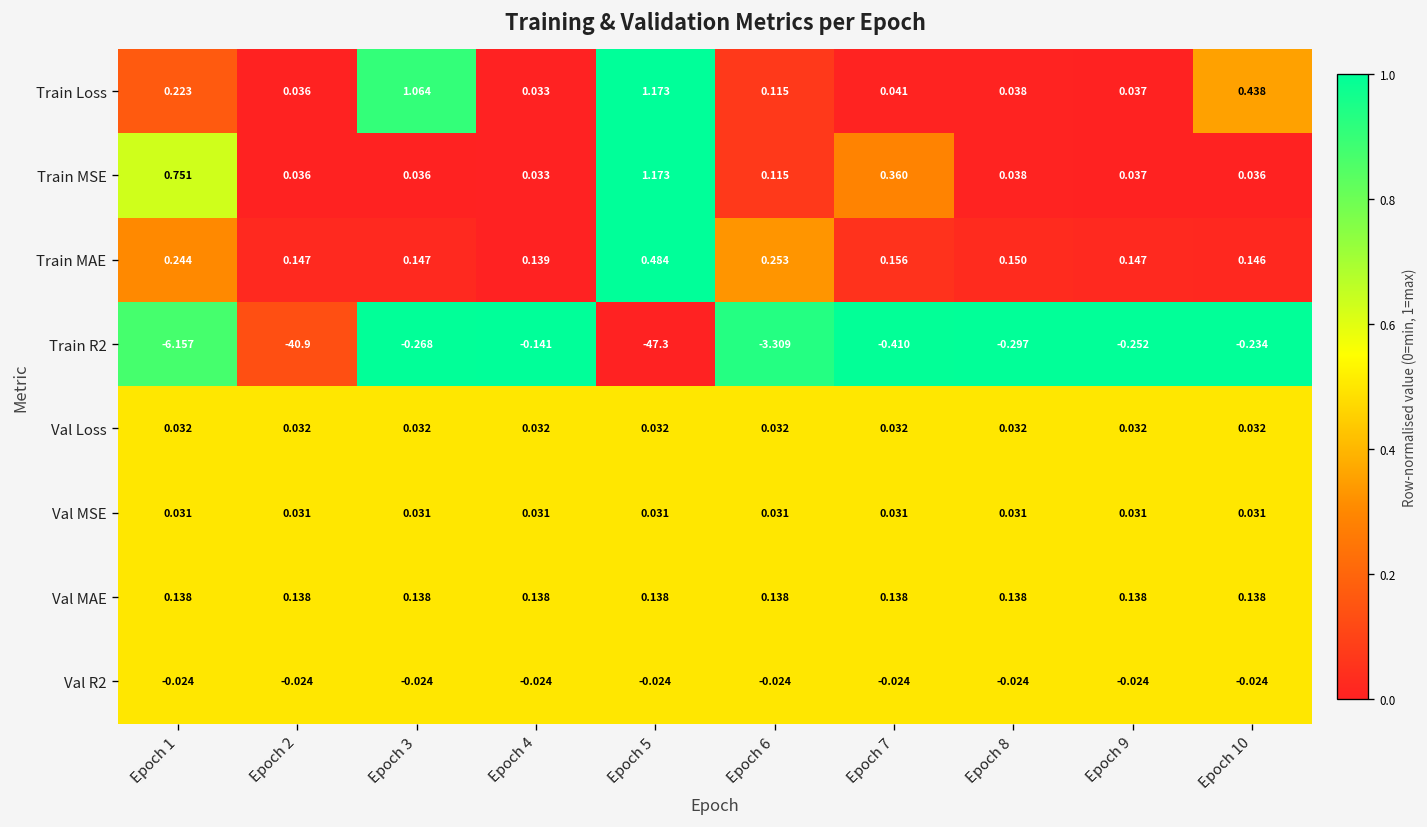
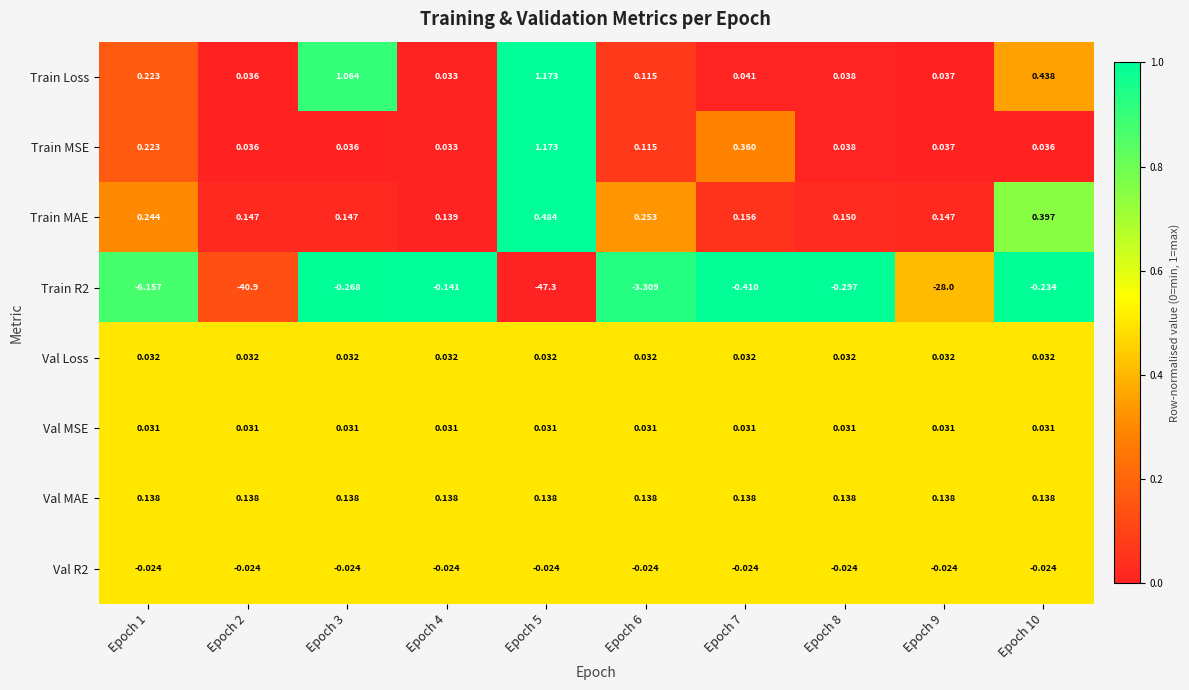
  {
    "Train Loss": {
      "Epoch 1": 0.223,
      "Epoch 2": 0.036,
      "Epoch 3": 1.064,
      "Epoch 4": 0.033,
      "Epoch 5": 1.173,
      "Epoch 6": 0.115,
      "Epoch 7": 0.041,
      "Epoch 8": 0.038,
      "Epoch 9": 0.037,
      "Epoch 10": 0.438
    },
    "Train MSE": {
-     "Epoch 1": 0.751,
+     "Epoch 1": 0.223,
      "Epoch 2": 0.036,
      "Epoch 3": 0.036,
      "Epoch 4": 0.033,
      "Epoch 5": 1.173,
      "Epoch 6": 0.115,
      "Epoch 7": 0.360,
      "Epoch 8": 0.038,
      "Epoch 9": 0.037,
      "Epoch 10": 0.036
    },
    "Train MAE": {
      "Epoch 1": 0.244,
      "Epoch 2": 0.147,
      "Epoch 3": 0.147,
      "Epoch 4": 0.139,
      "Epoch 5": 0.484,
      "Epoch 6": 0.253,
      "Epoch 7": 0.156,
      "Epoch 8": 0.150,
      "Epoch 9": 0.147,
-     "Epoch 10": 0.146
+     "Epoch 10": 0.397
    },
    "Train R2": {
      "Epoch 1": -6.157,
      "Epoch 2": -40.9,
      "Epoch 3": -0.268,
      "Epoch 4": -0.141,
      "Epoch 5": -47.3,
      "Epoch 6": -3.309,
      "Epoch 7": -0.410,
      "Epoch 8": -0.297,
-     "Epoch 9": -0.252,
+     "Epoch 9": -28.0,
      "Epoch 10": -0.234
    },
    "Val Loss": {
      "Epoch 1": 0.032,
      "Epoch 2": 0.032,
      "Epoch 3": 0.032,
      "Epoch 4": 0.032,
      "Epoch 5": 0.032,
      "Epoch 6": 0.032,
      "Epoch 7": 0.032,
      "Epoch 8": 0.032,
      "Epoch 9": 0.032,
      "Epoch 10": 0.032
    },
    "Val MSE": {
      "Epoch 1": 0.031,
      "Epoch 2": 0.031,
      "Epoch 3": 0.031,
      "Epoch 4": 0.031,
      "Epoch 5": 0.031,
      "Epoch 6": 0.031,
      "Epoch 7": 0.031,
      "Epoch 8": 0.031,
      "Epoch 9": 0.031,
      "Epoch 10": 0.031
    },
    "Val MAE": {
      "Epoch 1": 0.138,
      "Epoch 2": 0.138,
      "Epoch 3": 0.138,
      "Epoch 4": 0.138,
      "Epoch 5": 0.138,
      "Epoch 6": 0.138,
      "Epoch 7": 0.138,
      "Epoch 8": 0.138,
      "Epoch 9": 0.138,
      "Epoch 10": 0.138
    },
    "Val R2": {
      "Epoch 1": -0.024,
      "Epoch 2": -0.024,
      "Epoch 3": -0.024,
      "Epoch 4": -0.024,
      "Epoch 5": -0.024,
      "Epoch 6": -0.024,
      "Epoch 7": -0.024,
      "Epoch 8": -0.024,
      "Epoch 9": -0.024,
      "Epoch 10": -0.024
    }
  }
